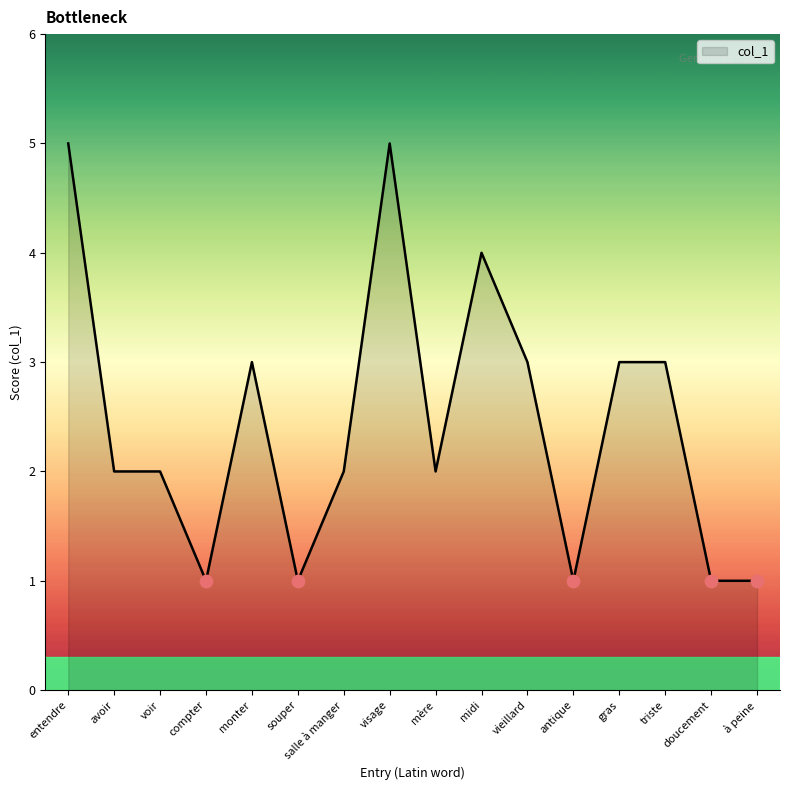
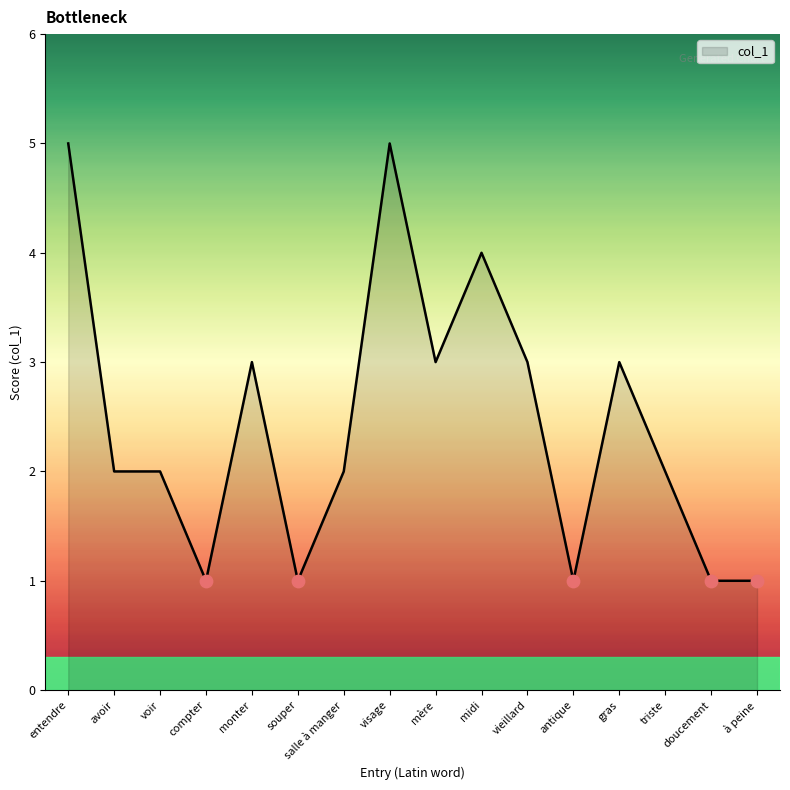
  {
    "col_1": {
      "entendre": 5,
      "avoir": 2,
      "voir": 2,
      "monter": 3,
      "salle à manger": 2,
      "visage": 5,
-     "mère": 2,
+     "mère": 3,
      "midi": 4,
      "vieillard": 3,
      "gras": 3,
-     "triste": 3
+     "triste": 2
    }
  }
